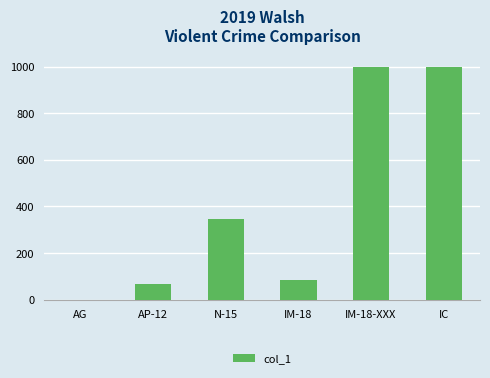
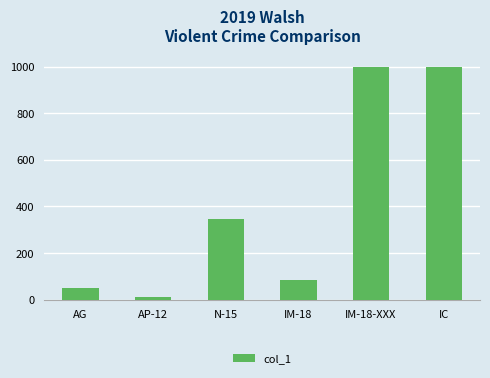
  {
-   "AG": 0,
-   "AP-12": 70,
+   "AG": 50,
+   "AP-12": 10,
    "N-15": 350,
    "IM-18": 90,
    "IM-18-XXX": 1000,
    "IC": 1000
  }
